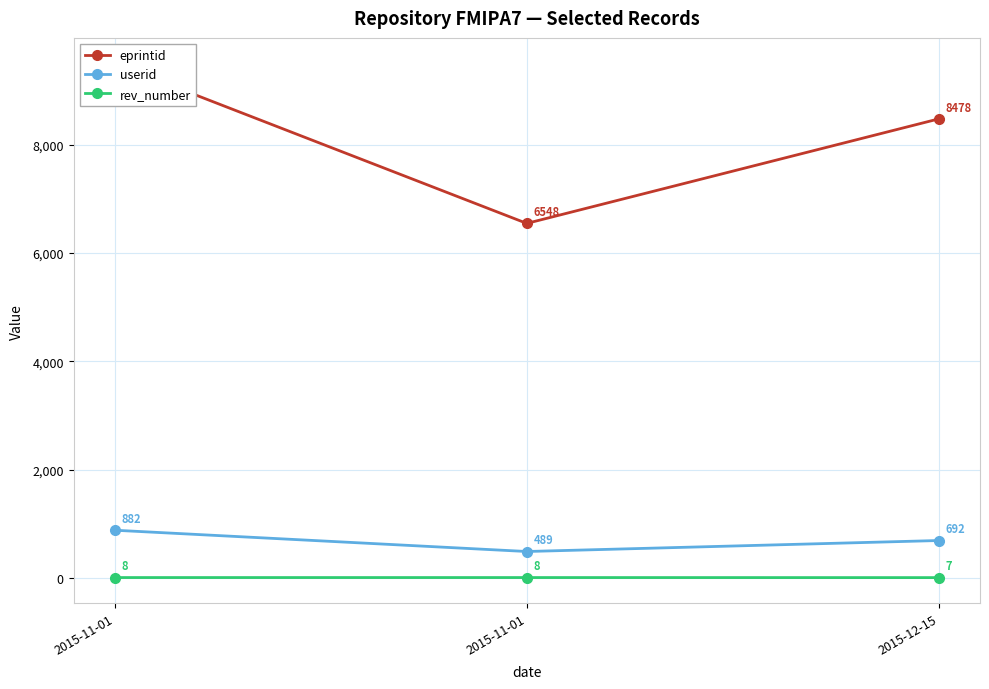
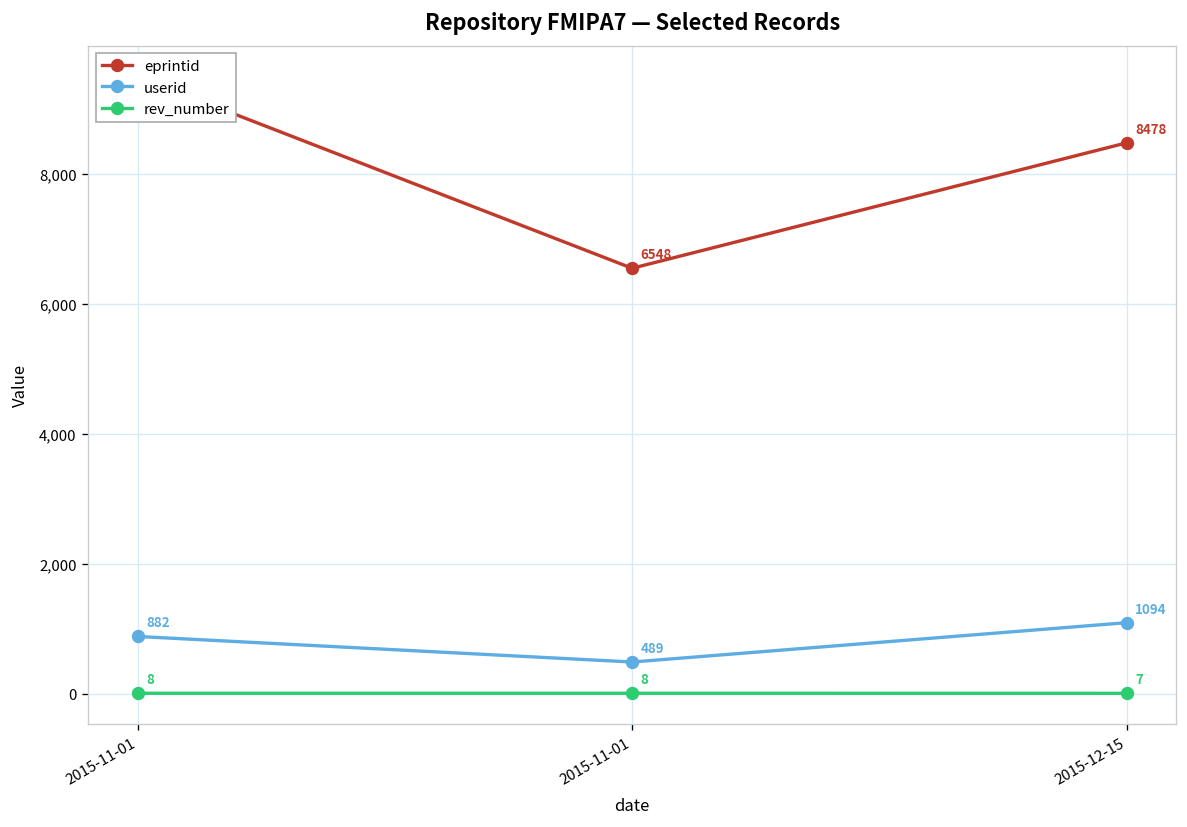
  {
    "eprintid": {
      "2015-12-15": 8478
    },
    "userid": {
-     "2015-12-15": 692
+     "2015-12-15": 1094
    },
    "rev_number": {
      "2015-12-15": 7
    }
  }
